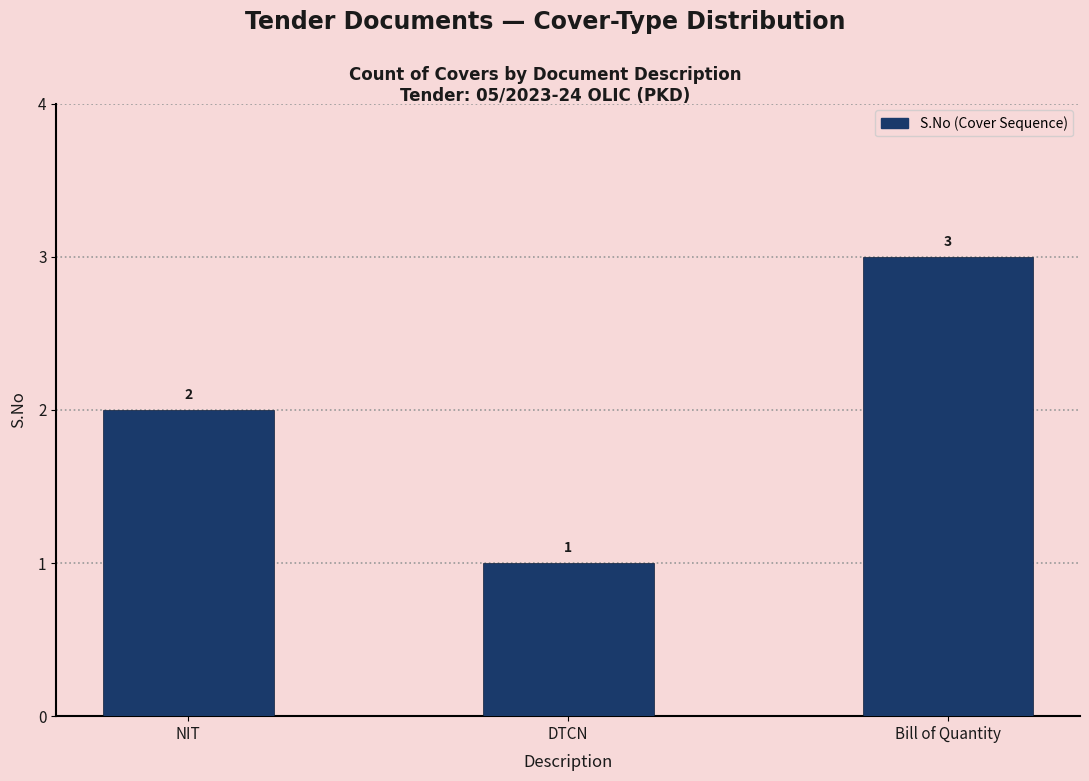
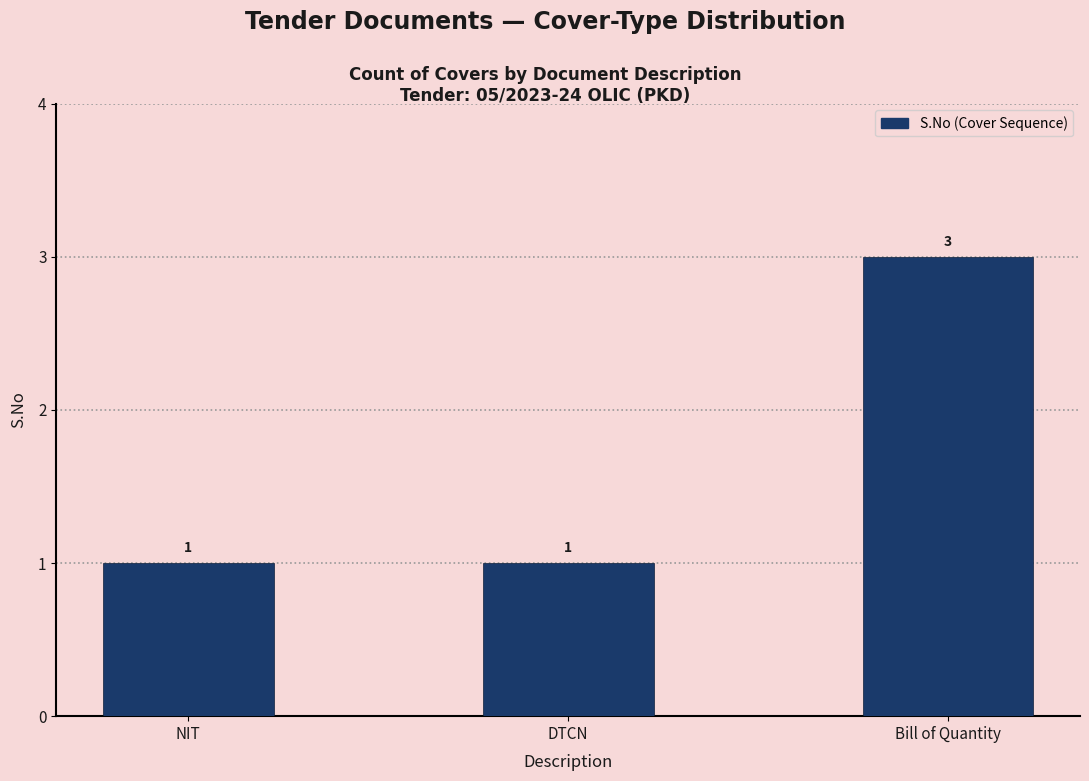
  {
-   "NIT": 2,
+   "NIT": 1,
    "DTCN": 1,
    "Bill of Quantity": 3
  }
